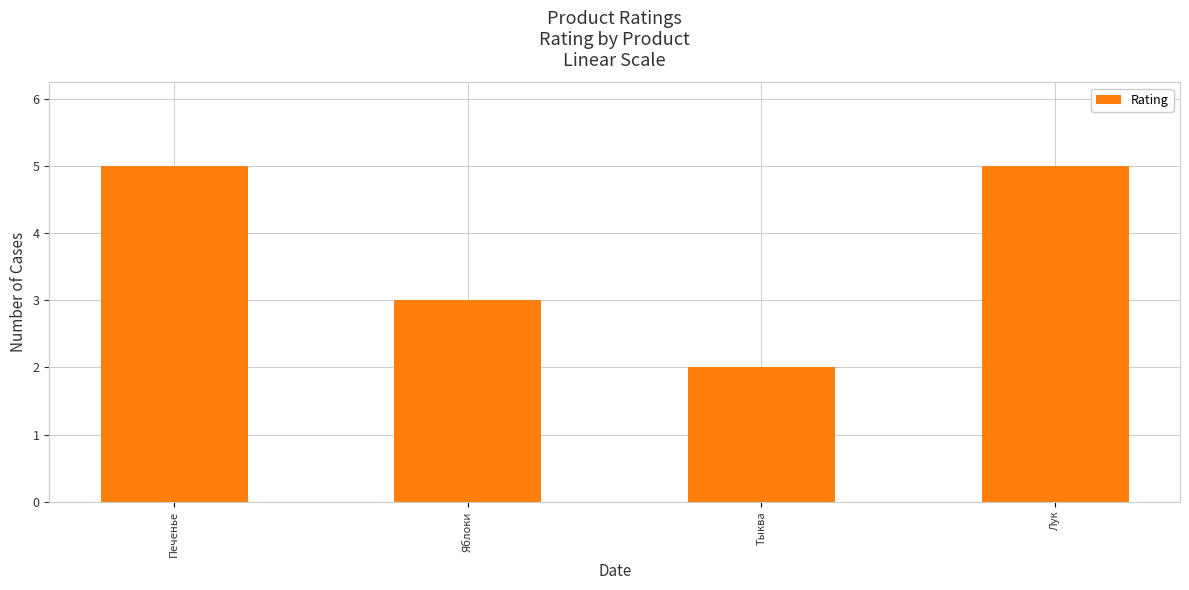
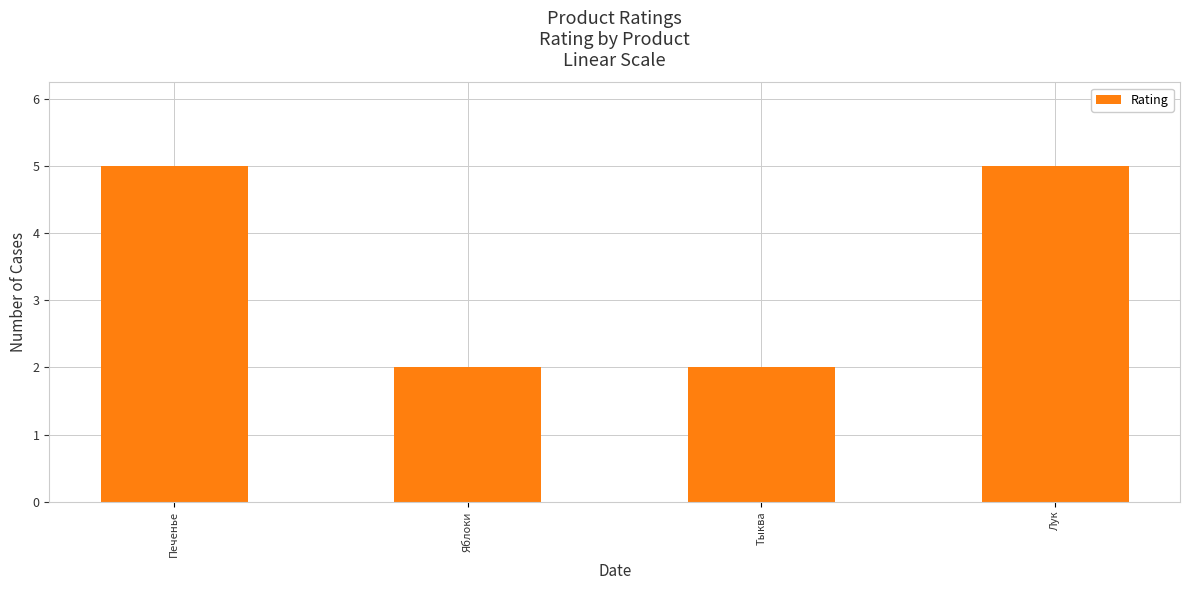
  {
    "Печенье": 5,
-   "Яблоки": 3,
+   "Яблоки": 2,
    "Тыква": 2,
    "Лук": 5
  }
